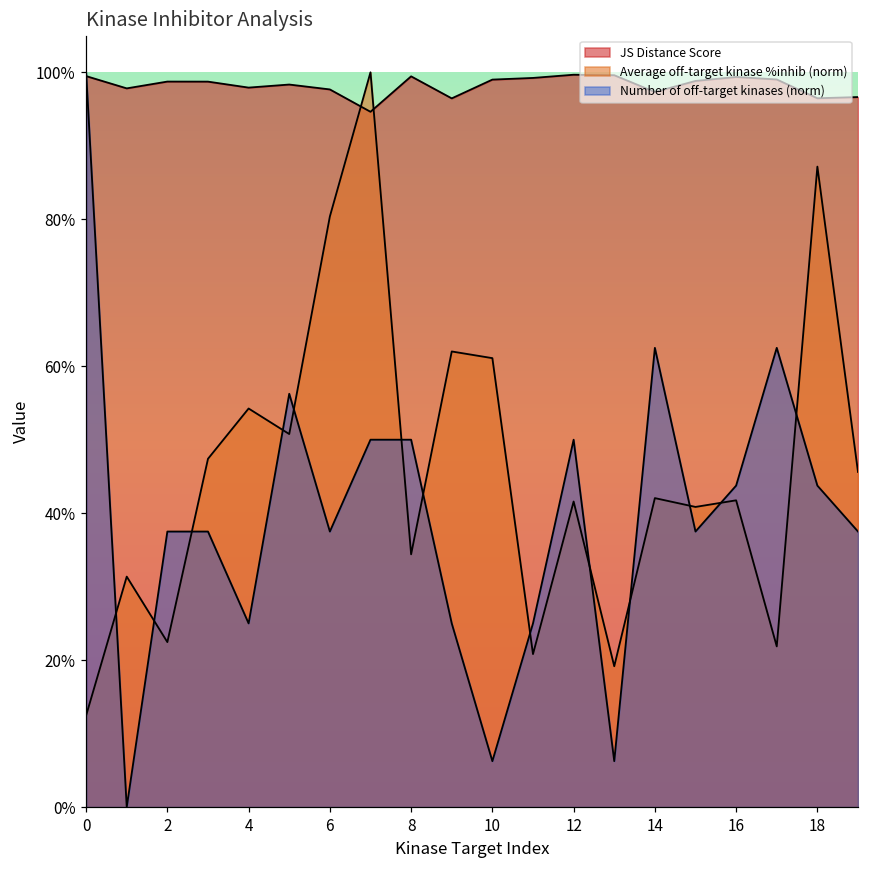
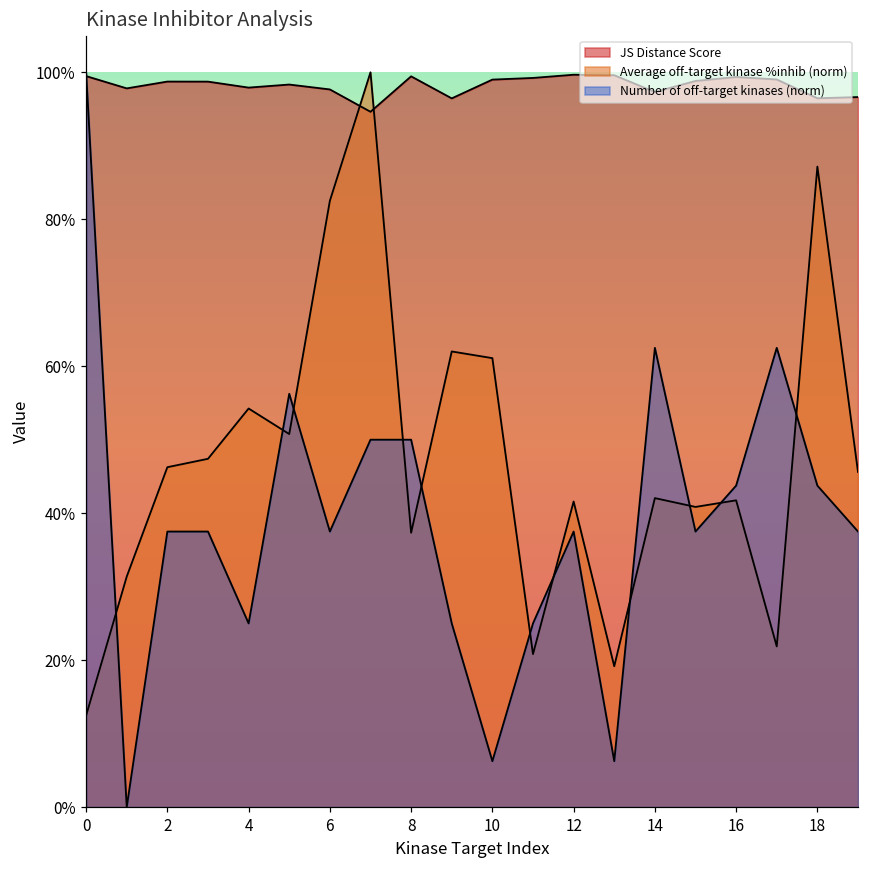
  {
    "JS Distance Score": {
      "0": "99%",
      "2": "99%",
      "4": "98%",
      "6": "98%",
      "8": "99%",
      "10": "99%",
      "12": "100%"
    },
    "Average off-target kinase %inhib (norm)": {
      "0": "12%",
-     "2": "22%",
+     "2": "46%",
      "4": "54%",
-     "6": "80%",
-     "8": "34%",
+     "6": "83%",
+     "8": "37%",
      "10": "61%",
      "12": "42%",
      "14": "42%",
      "16": "42%",
      "18": "87%"
    },
    "Number of off-target kinases (norm)": {
      "0": "100%",
      "2": "38%",
      "4": "25%",
      "6": "38%",
      "8": "50%",
      "10": "6%",
-     "12": "50%",
+     "12": "38%",
      "14": "63%",
      "16": "44%",
      "18": "44%"
    }
  }
